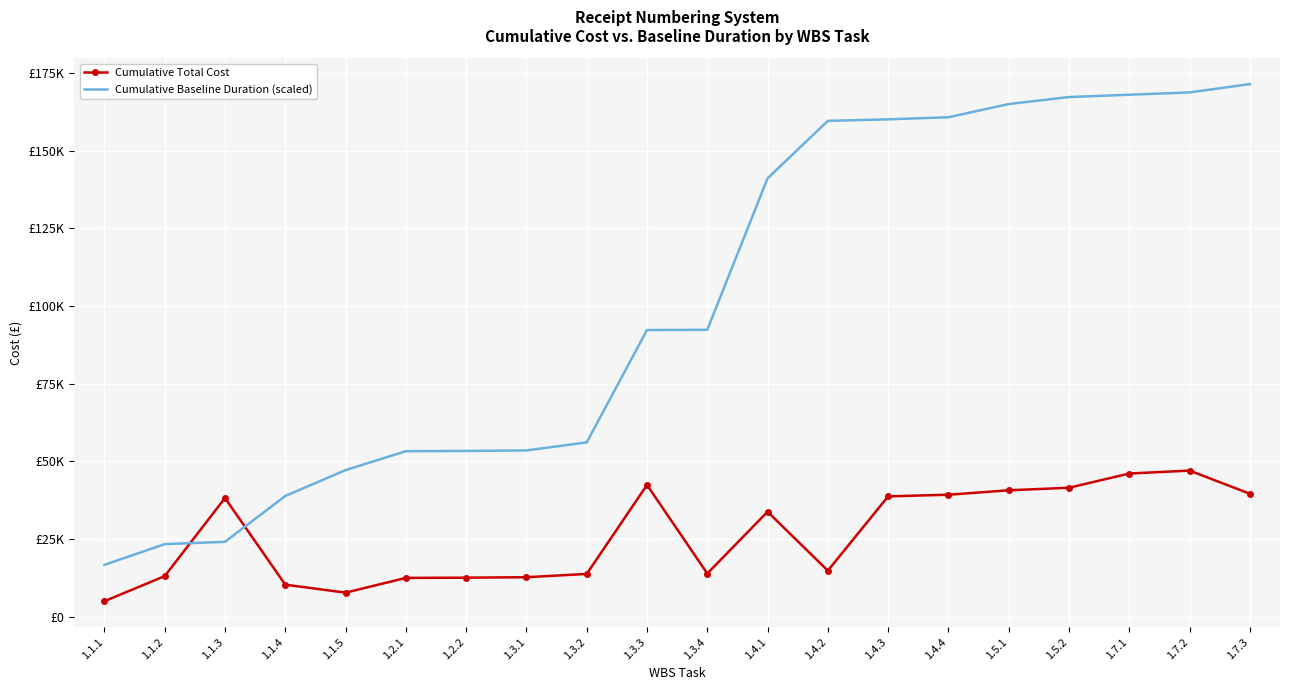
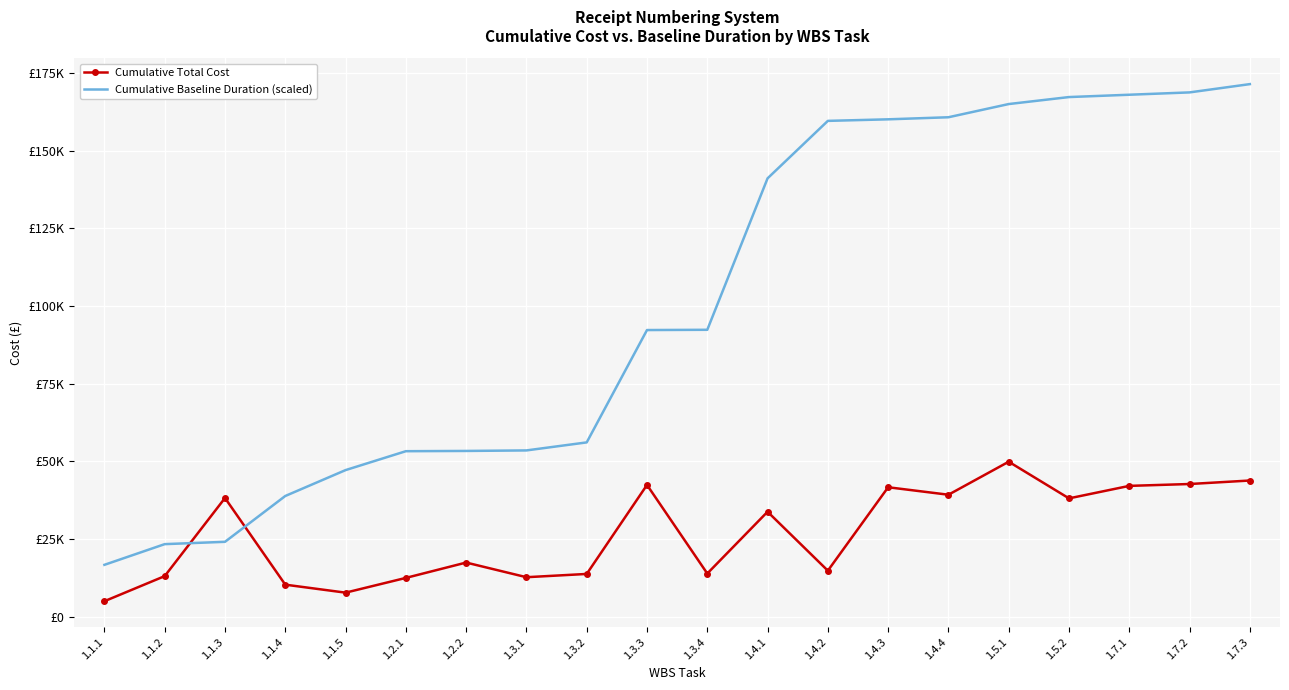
  {
    "Cumulative Total Cost": {
      "1.1.1": "£5000",
      "1.1.2": "£13000",
      "1.1.3": "£38000",
      "1.1.4": "£10000",
      "1.1.5": "£8000",
      "1.2.1": "£12000",
-     "1.2.2": "£13000",
+     "1.2.2": "£17000",
      "1.3.1": "£13000",
      "1.3.2": "£14000",
      "1.3.3": "£42000",
      "1.3.4": "£14000",
      "1.4.1": "£34000",
      "1.4.2": "£15000",
-     "1.4.3": "£39000",
+     "1.4.3": "£42000",
      "1.4.4": "£39000",
-     "1.5.1": "£41000",
-     "1.5.2": "£41000",
-     "1.7.1": "£46000",
-     "1.7.2": "£47000",
-     "1.7.3": "£40000"
+     "1.5.1": "£50000",
+     "1.5.2": "£38000",
+     "1.7.1": "£42000",
+     "1.7.2": "£43000",
+     "1.7.3": "£44000"
    },
    "Cumulative Baseline Duration (scaled)": {
      "1.1.1": "£17000",
      "1.1.2": "£23000",
      "1.1.3": "£24000",
      "1.1.4": "£39000",
      "1.1.5": "£47000",
      "1.2.1": "£53000",
      "1.2.2": "£53000",
      "1.3.1": "£53000",
      "1.3.2": "£56000",
      "1.3.3": "£92000",
      "1.3.4": "£92000",
      "1.4.1": "£141000",
      "1.4.2": "£160000",
      "1.4.3": "£160000",
      "1.4.4": "£161000",
      "1.5.1": "£165000",
      "1.5.2": "£167000",
      "1.7.1": "£168000",
      "1.7.2": "£169000",
      "1.7.3": "£171000"
    }
  }
